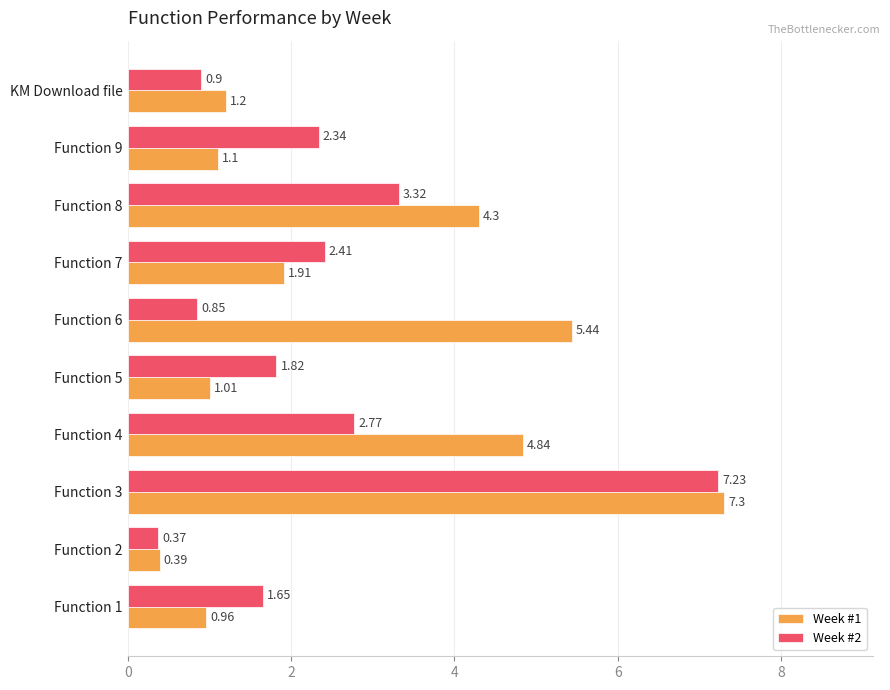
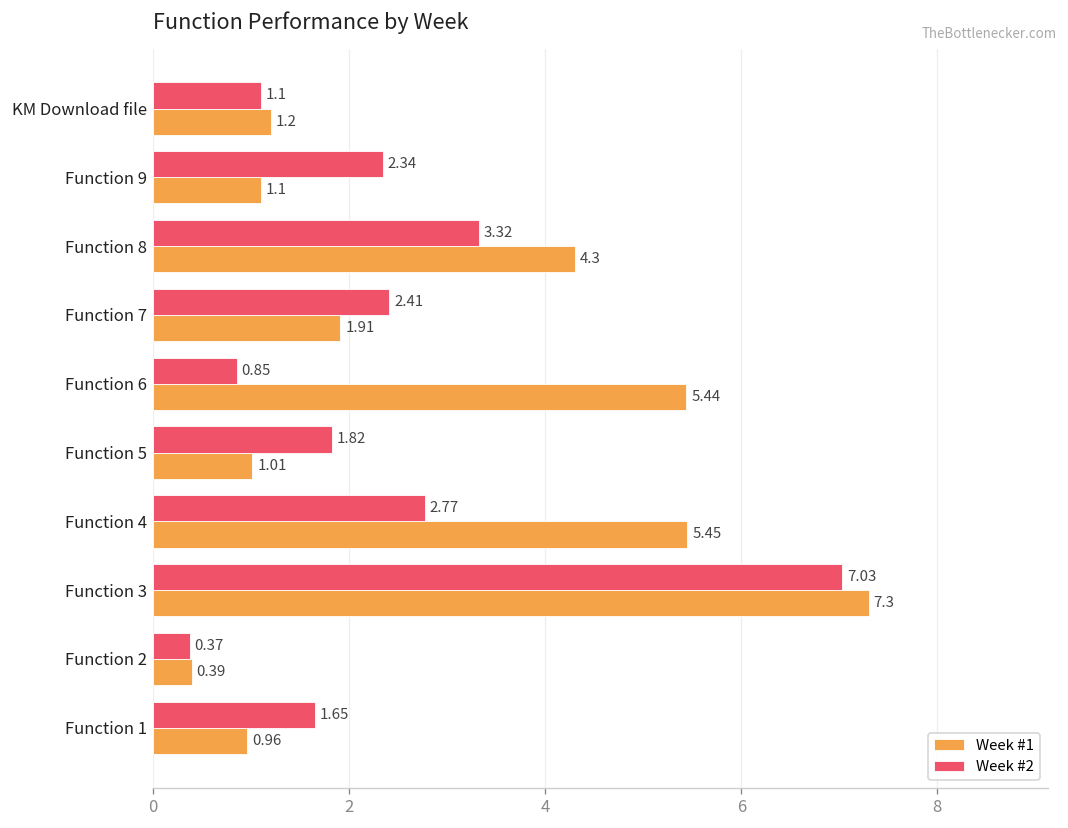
  {
    "Week #1": {
      "KM Download file": 1.2,
      "Function 9": 1.1,
      "Function 8": 4.3,
      "Function 7": 1.91,
      "Function 6": 5.44,
      "Function 5": 1.01,
-     "Function 4": 4.84,
+     "Function 4": 5.45,
      "Function 3": 7.3,
      "Function 2": 0.39,
      "Function 1": 0.96
    },
    "Week #2": {
-     "KM Download file": 0.9,
+     "KM Download file": 1.1,
      "Function 9": 2.34,
      "Function 8": 3.32,
      "Function 7": 2.41,
      "Function 6": 0.85,
      "Function 5": 1.82,
      "Function 4": 2.77,
-     "Function 3": 7.23,
+     "Function 3": 7.03,
      "Function 2": 0.37,
      "Function 1": 1.65
    }
  }
